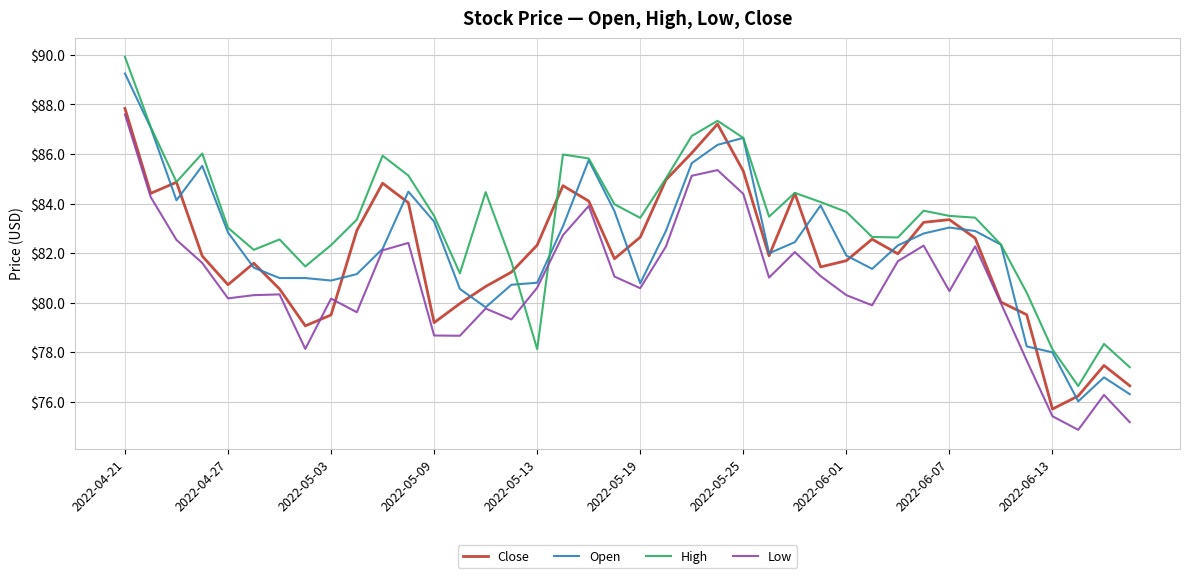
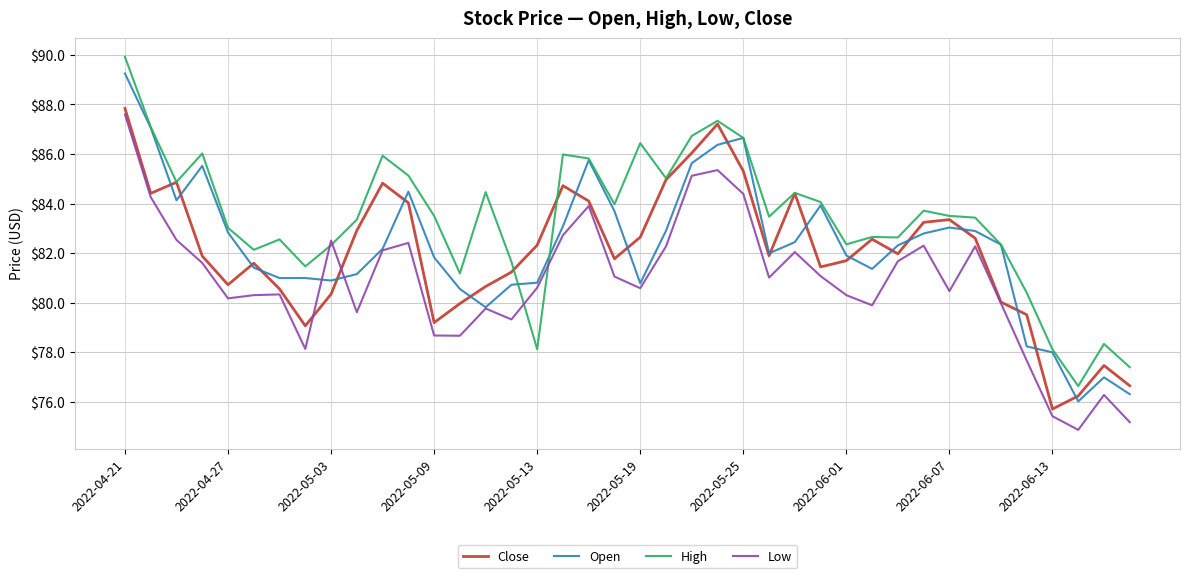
  {
    "Close": {
      "2022-04-21": "$87.8",
      "2022-04-27": "$80.7",
-     "2022-05-03": "$79.5",
+     "2022-05-03": "$80.3",
      "2022-05-09": "$79.2",
      "2022-05-13": "$82.3",
      "2022-05-19": "$82.6",
      "2022-05-25": "$85.3",
      "2022-06-01": "$81.7",
      "2022-06-07": "$83.3",
      "2022-06-13": "$75.7"
    },
    "Open": {
      "2022-04-21": "$89.3",
      "2022-04-27": "$82.8",
      "2022-05-03": "$80.9",
-     "2022-05-09": "$83.3",
+     "2022-05-09": "$81.8",
      "2022-05-13": "$80.8",
      "2022-05-19": "$80.8",
      "2022-06-01": "$81.9",
      "2022-06-07": "$83.0",
      "2022-06-13": "$78.0"
    },
    "High": {
      "2022-04-21": "$89.9",
      "2022-04-27": "$83.0",
      "2022-05-03": "$82.3",
      "2022-05-09": "$83.5",
      "2022-05-13": "$78.1",
-     "2022-05-19": "$83.4",
-     "2022-06-01": "$83.7",
+     "2022-05-19": "$86.4",
+     "2022-06-01": "$82.3",
      "2022-06-07": "$83.5",
      "2022-06-13": "$78.1"
    },
    "Low": {
      "2022-04-21": "$87.6",
      "2022-04-27": "$80.2",
-     "2022-05-03": "$80.2",
+     "2022-05-03": "$82.5",
      "2022-05-09": "$78.7",
      "2022-05-13": "$80.6",
      "2022-05-19": "$80.6",
      "2022-05-25": "$84.4",
      "2022-06-01": "$80.3",
      "2022-06-07": "$80.5",
      "2022-06-13": "$75.4"
    }
  }
